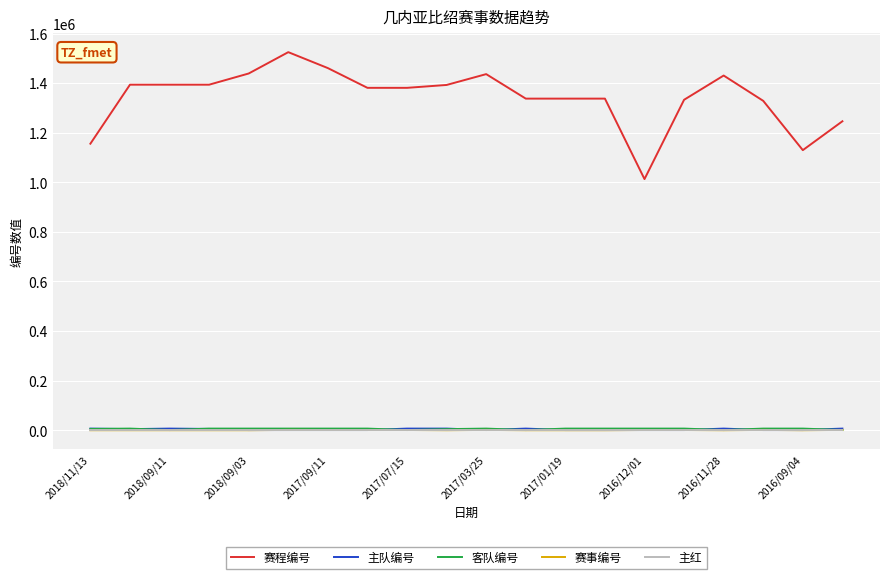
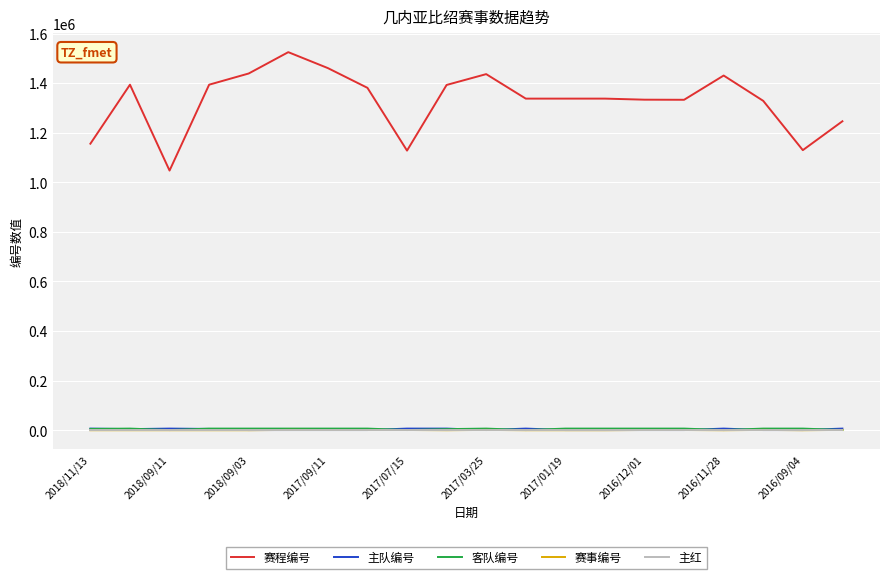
  {
    "赛程编号": {
      "2018/11/13": 1160000,
-     "2018/09/11": 1390000,
+     "2018/09/11": 1050000,
      "2018/09/03": 1440000,
      "2017/09/11": 1460000,
-     "2017/07/15": 1380000,
+     "2017/07/15": 1130000,
      "2017/03/25": 1440000,
      "2017/01/19": 1340000,
-     "2016/12/01": 1010000,
+     "2016/12/01": 1330000,
      "2016/11/28": 1430000,
      "2016/09/04": 1130000
    }
  }
